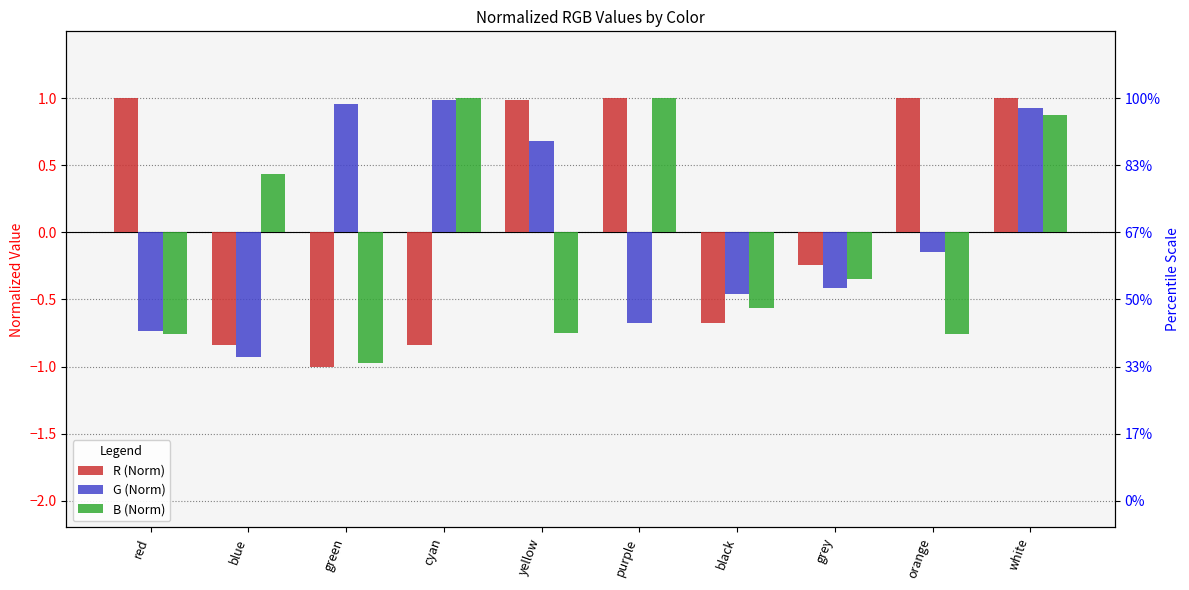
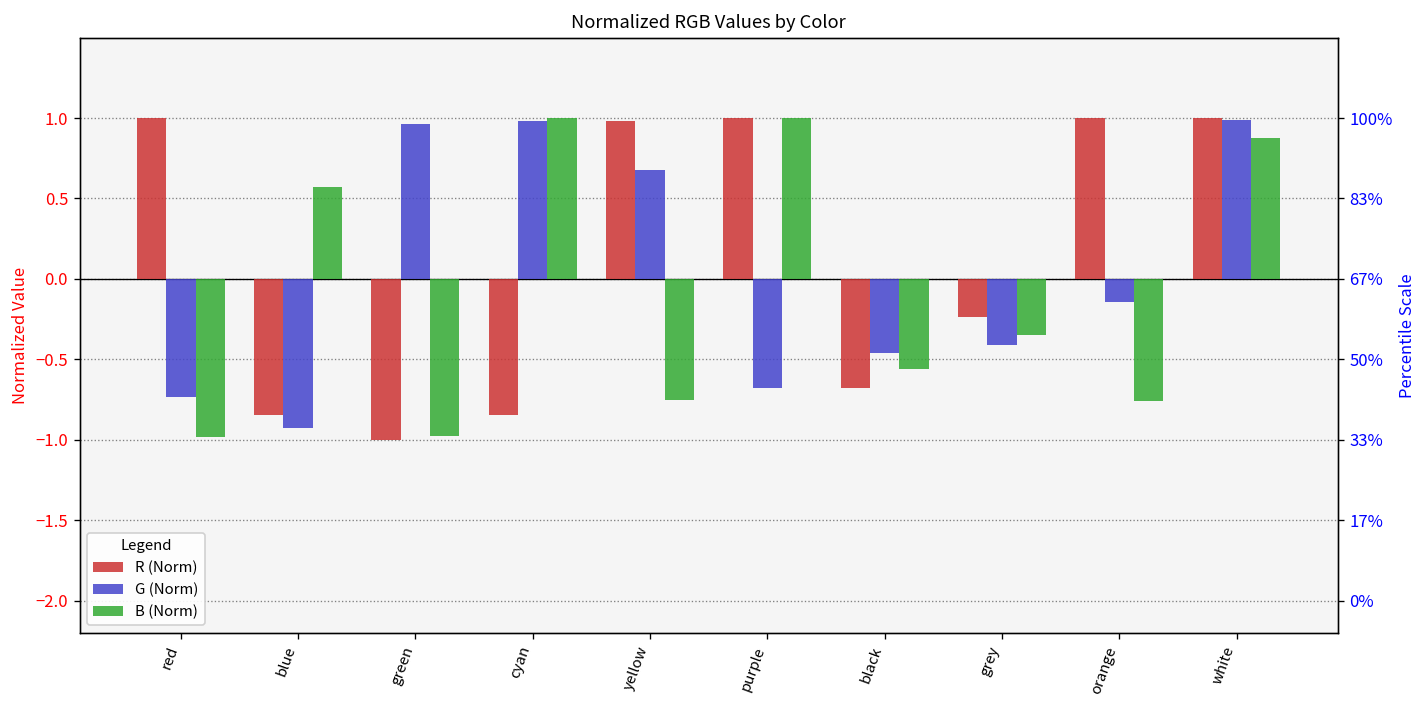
  {
    "R (Norm)": {
      "red": 1.00,
      "blue": -0.84,
      "green": -1.00,
      "cyan": -0.84,
      "yellow": 0.98,
      "purple": 1.00,
      "black": -0.68,
      "grey": -0.24,
      "orange": 1.00,
      "white": 1.00
    },
    "G (Norm)": {
      "red": -0.73,
      "blue": -0.93,
      "green": 0.96,
      "cyan": 0.98,
      "yellow": 0.68,
      "purple": -0.68,
      "black": -0.46,
      "grey": -0.41,
      "orange": -0.14,
-     "white": 0.93
+     "white": 0.99
    },
    "B (Norm)": {
-     "red": -0.76,
-     "blue": 0.44,
+     "red": -0.98,
+     "blue": 0.57,
      "green": -0.98,
      "cyan": 1.00,
      "yellow": -0.75,
      "purple": 1.00,
      "black": -0.56,
      "grey": -0.35,
      "orange": -0.76,
      "white": 0.88
    }
  }
